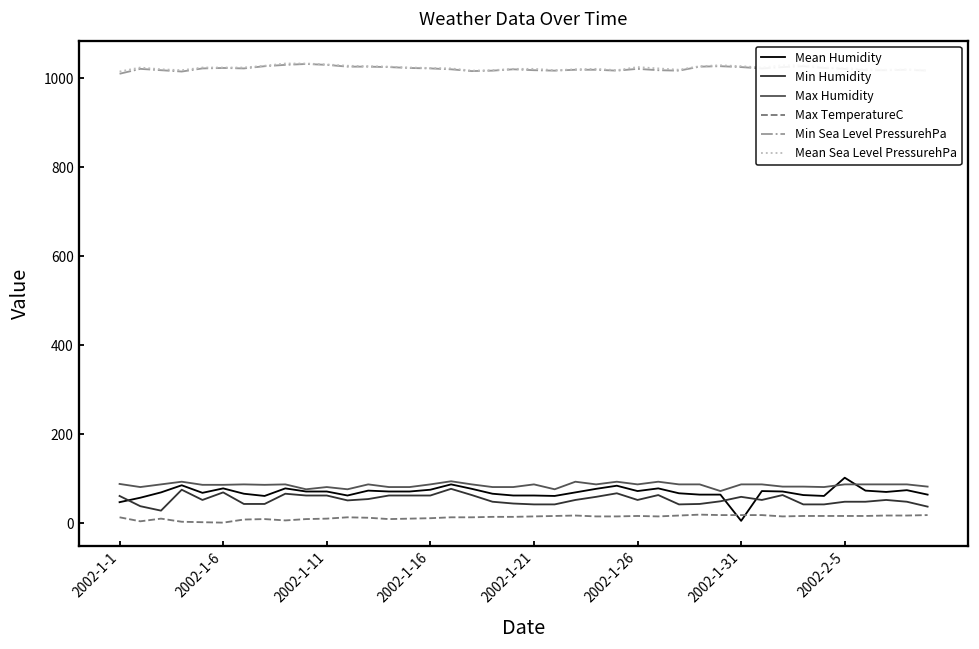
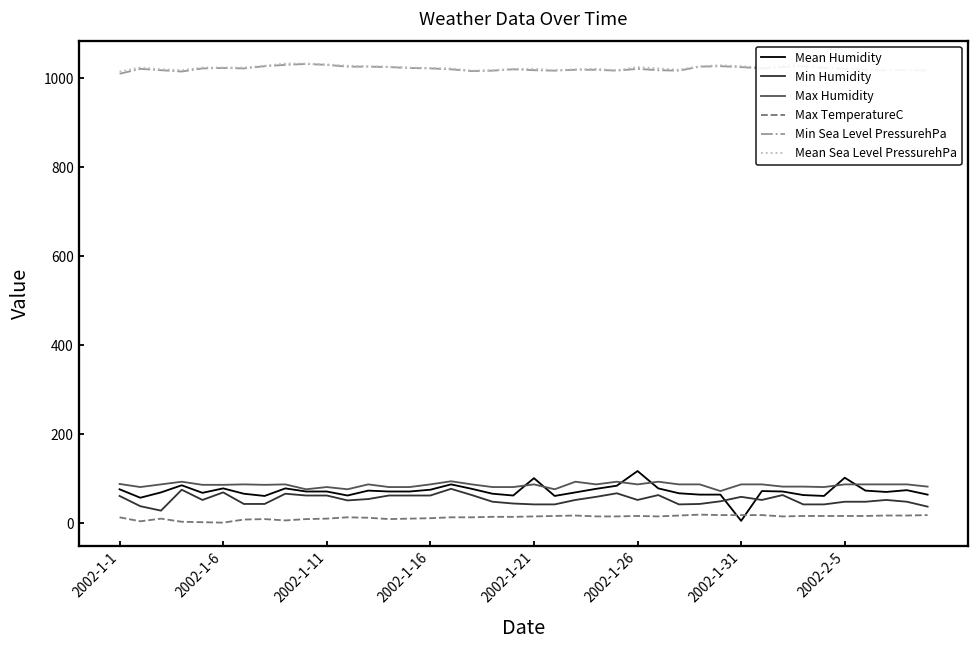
  {
    "Mean Humidity": {
-     "2002-1-1": 50,
+     "2002-1-1": 80,
      "2002-1-6": 80,
      "2002-1-11": 70,
      "2002-1-16": 80,
-     "2002-1-21": 60,
-     "2002-1-26": 70,
+     "2002-1-21": 100,
+     "2002-1-26": 120,
      "2002-1-31": 10,
      "2002-2-5": 100
    }
  }
